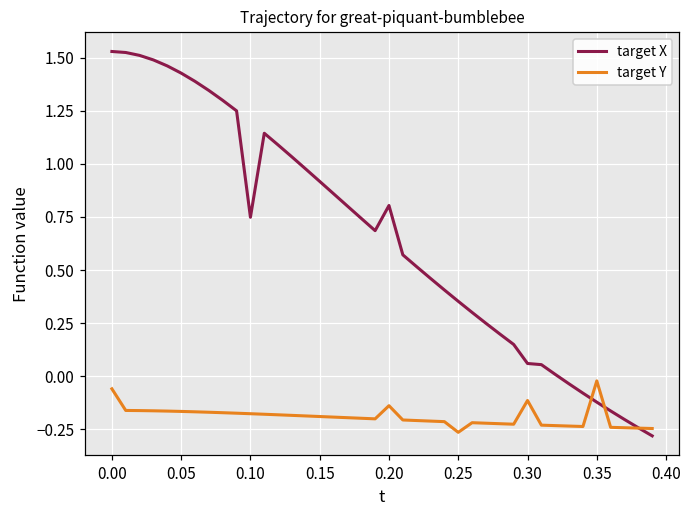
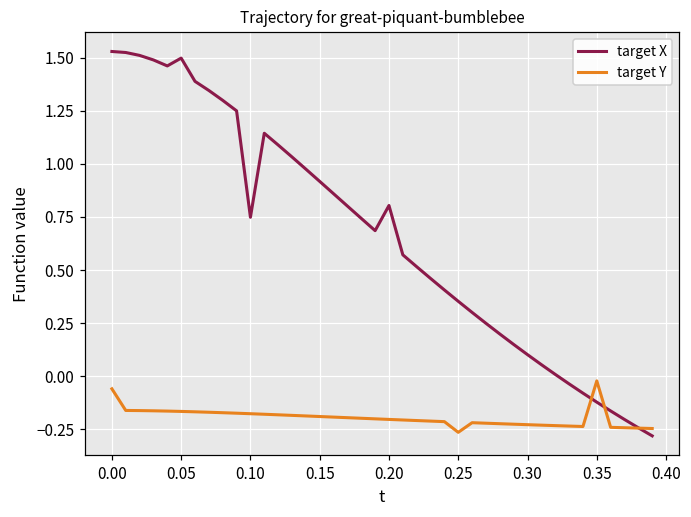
  {
    "target X": {
      "0.00": 1.53,
-     "0.05": 1.43,
+     "0.05": 1.50,
      "0.10": 0.75,
      "0.15": 0.92,
      "0.20": 0.80,
      "0.25": 0.35,
-     "0.30": 0.06,
+     "0.30": 0.10,
      "0.35": -0.12
    },
    "target Y": {
      "0.00": -0.06,
      "0.05": -0.17,
      "0.10": -0.18,
      "0.15": -0.19,
-     "0.20": -0.14,
+     "0.20": -0.20,
      "0.25": -0.26,
-     "0.30": -0.11,
+     "0.30": -0.23,
      "0.35": -0.02
    }
  }
